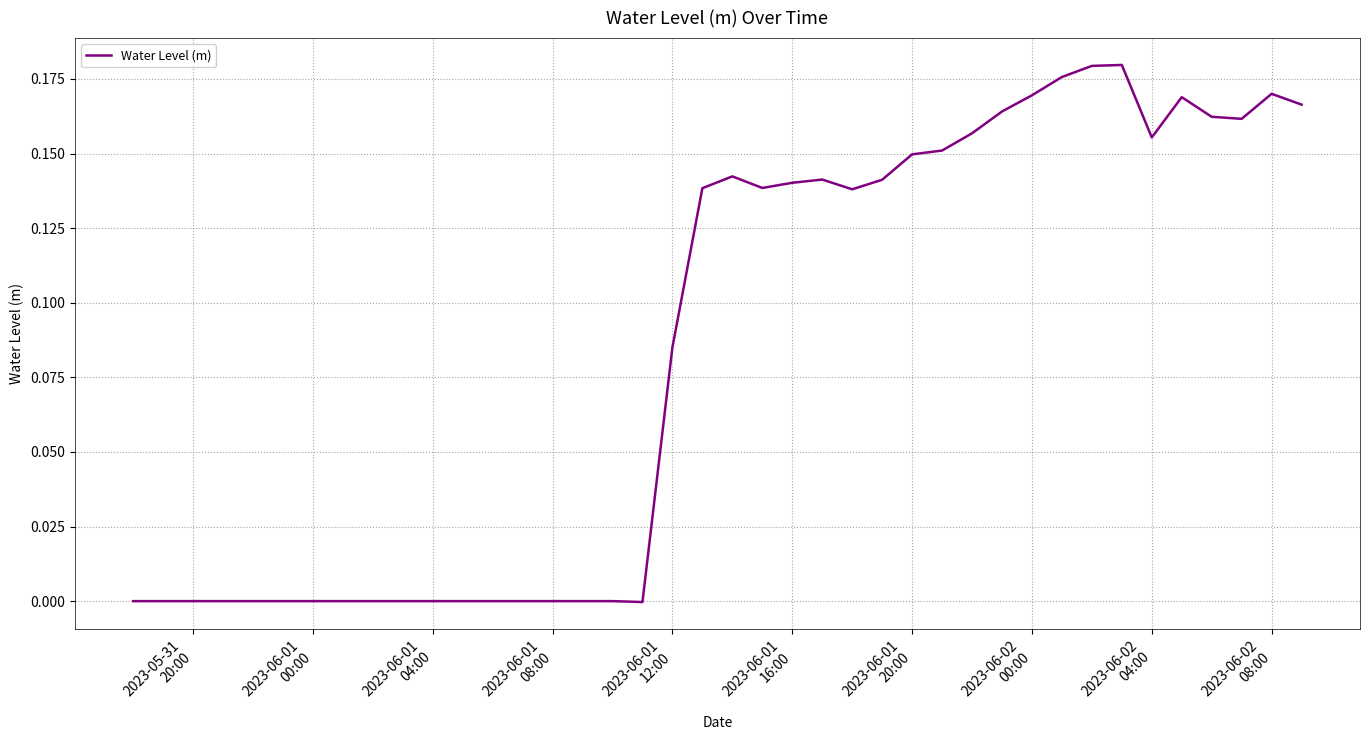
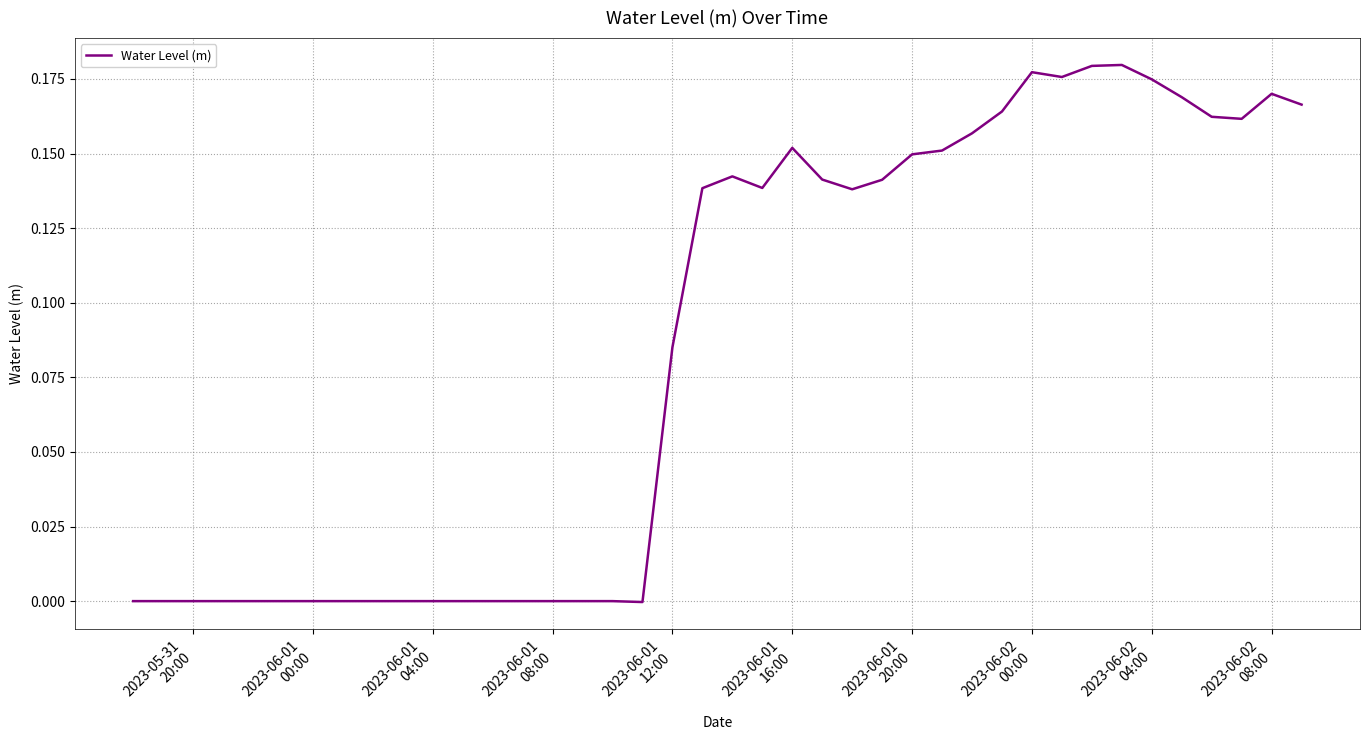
  {
    "2023-05-31 20:00": 0.000,
    "2023-06-01 00:00": 0.000,
    "2023-06-01 04:00": 0.000,
    "2023-06-01 08:00": 0.000,
    "2023-06-01 12:00": 0.085,
-   "2023-06-01 16:00": 0.140,
+   "2023-06-01 16:00": 0.152,
    "2023-06-01 20:00": 0.150,
-   "2023-06-02 00:00": 0.170,
-   "2023-06-02 04:00": 0.155,
+   "2023-06-02 00:00": 0.177,
+   "2023-06-02 04:00": 0.175,
    "2023-06-02 08:00": 0.170
  }
